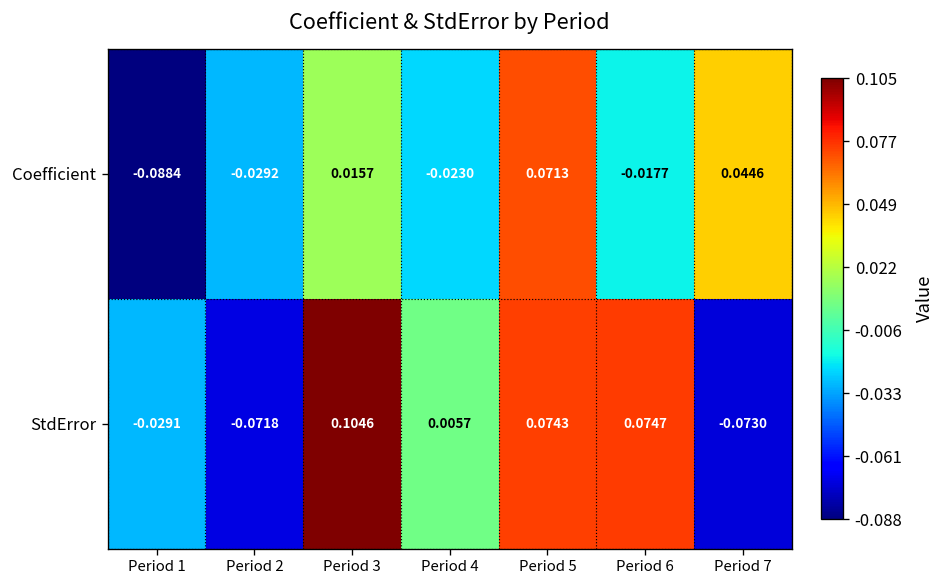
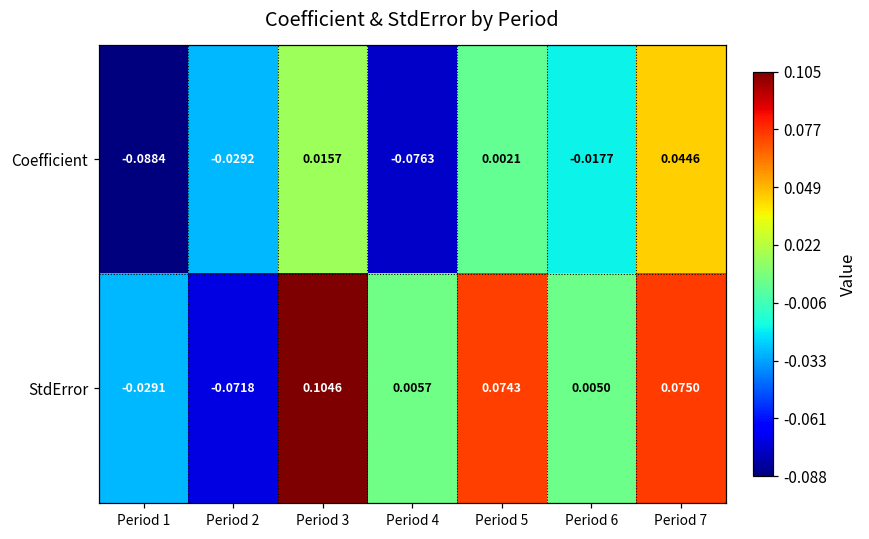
  {
    "Coefficient": {
      "Period 1": -0.0884,
      "Period 2": -0.0292,
      "Period 3": 0.0157,
-     "Period 4": -0.0230,
-     "Period 5": 0.0713,
+     "Period 4": -0.0763,
+     "Period 5": 0.0021,
      "Period 6": -0.0177,
      "Period 7": 0.0446
    },
    "StdError": {
      "Period 1": -0.0291,
      "Period 2": -0.0718,
      "Period 3": 0.1046,
      "Period 4": 0.0057,
      "Period 5": 0.0743,
-     "Period 6": 0.0747,
-     "Period 7": -0.0730
+     "Period 6": 0.0050,
+     "Period 7": 0.0750
    }
  }
